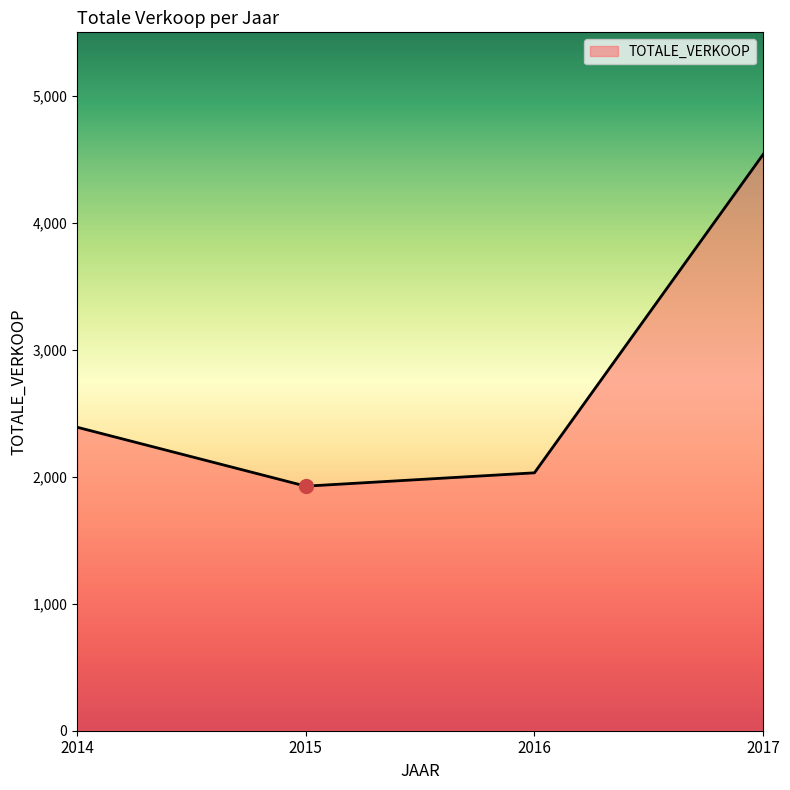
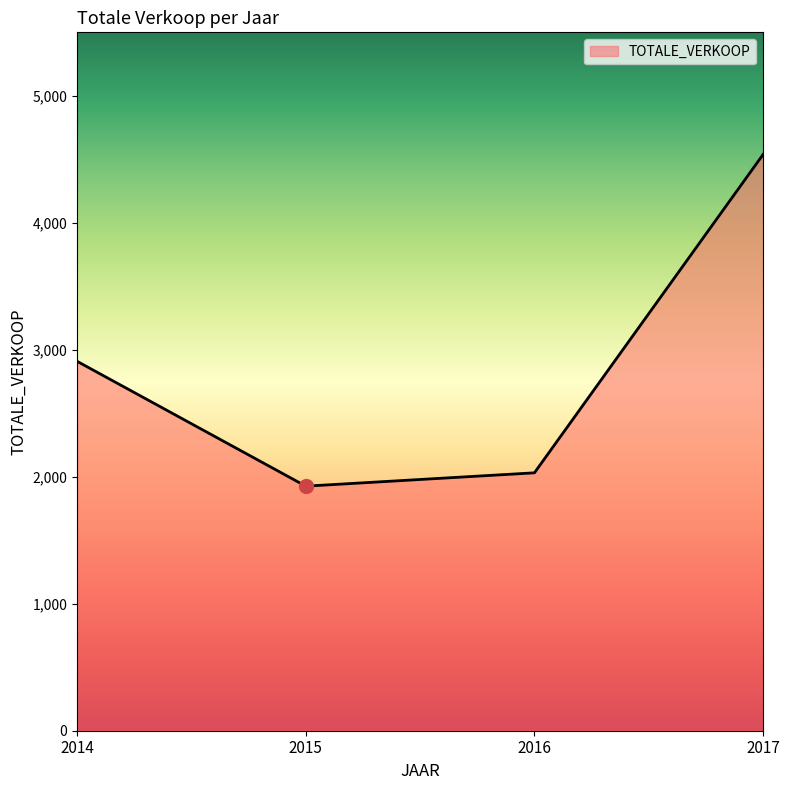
  {
    "TOTALE_VERKOOP": {
-     "2014": "2,390",
+     "2014": "2,910",
      "2016": "2,030",
      "2017": "4,540"
    }
  }
